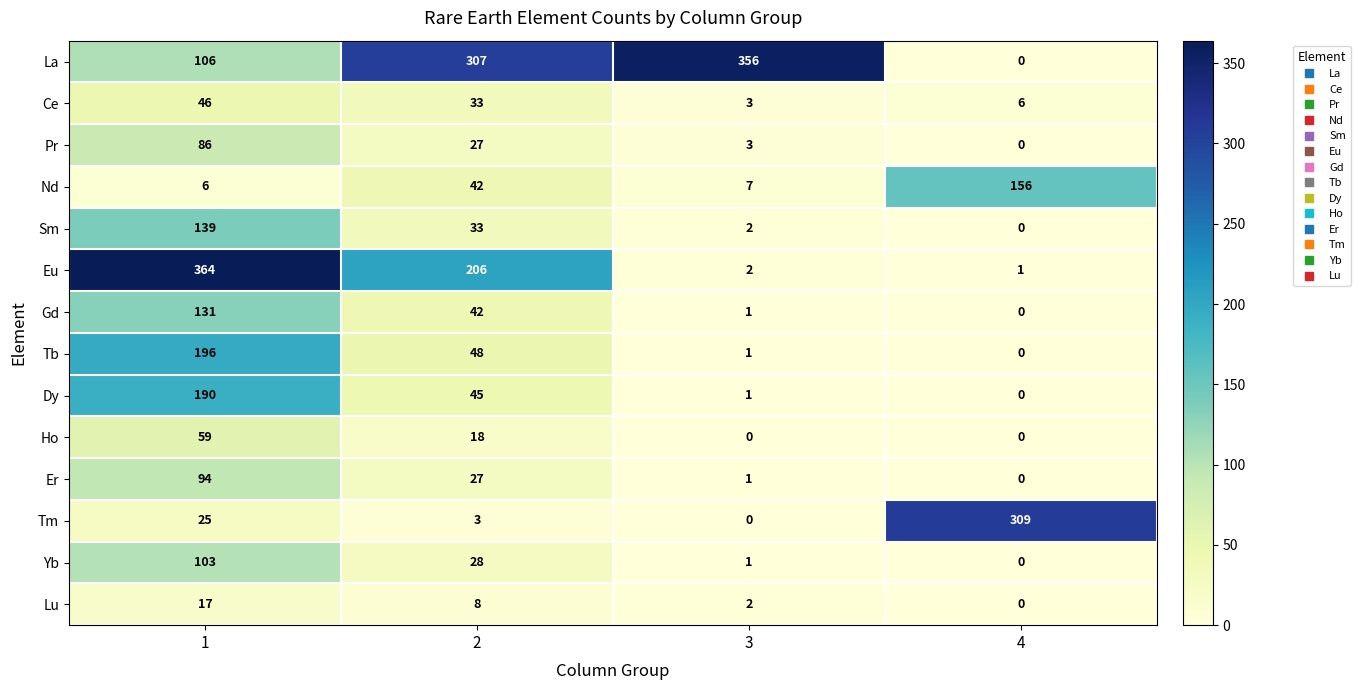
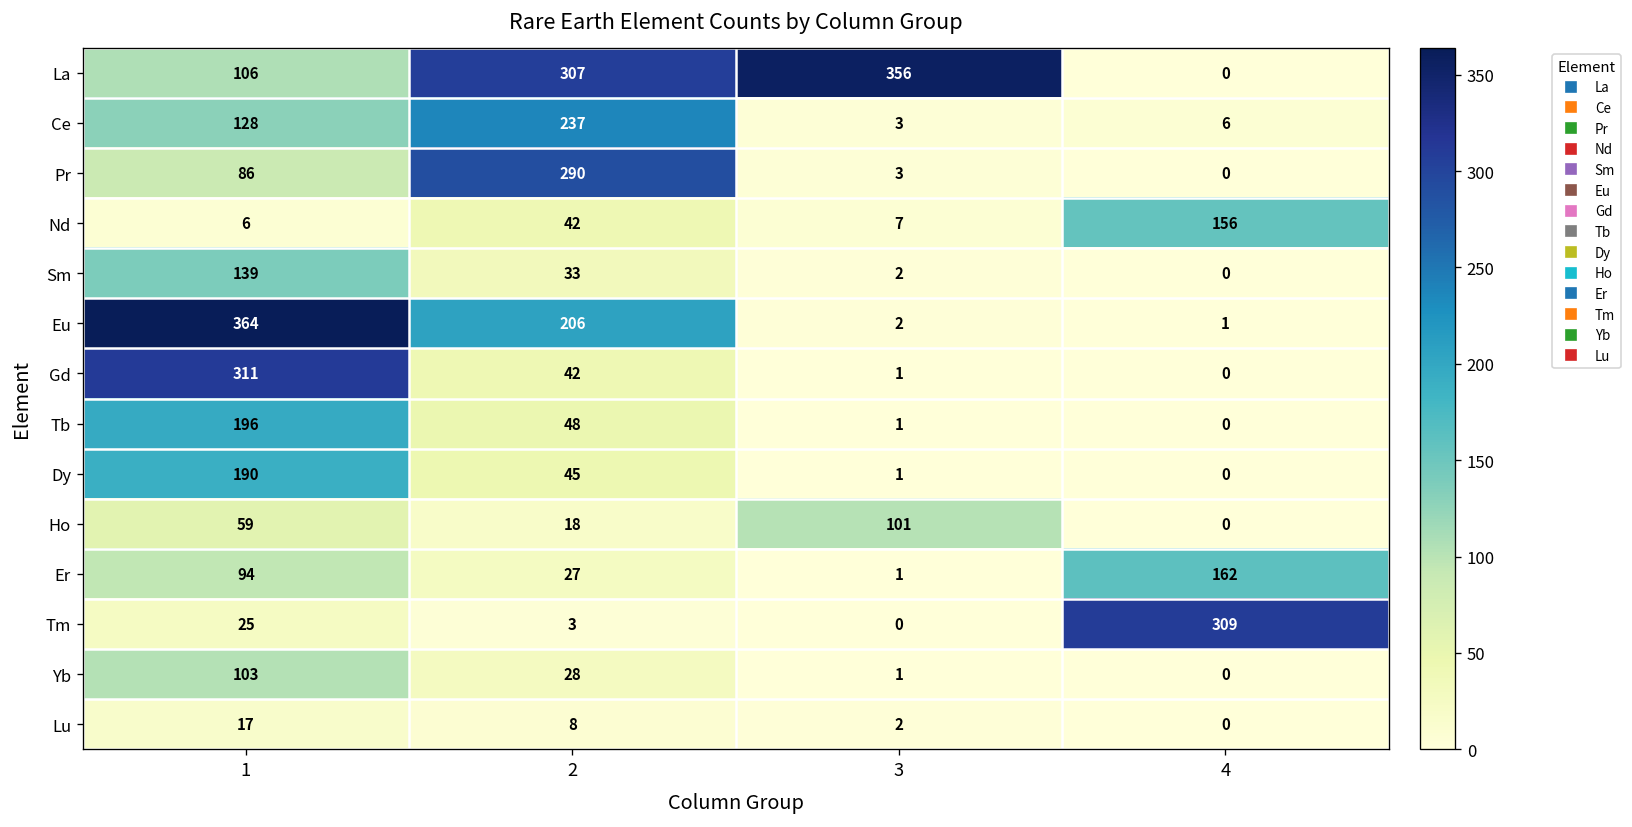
  {
    "La": {
      "1": 106,
      "2": 307,
      "3": 356,
      "4": 0
    },
    "Ce": {
-     "1": 46,
-     "2": 33,
+     "1": 128,
+     "2": 237,
      "3": 3,
      "4": 6
    },
    "Pr": {
      "1": 86,
-     "2": 27,
+     "2": 290,
      "3": 3,
      "4": 0
    },
    "Nd": {
      "1": 6,
      "2": 42,
      "3": 7,
      "4": 156
    },
    "Sm": {
      "1": 139,
      "2": 33,
      "3": 2,
      "4": 0
    },
    "Eu": {
      "1": 364,
      "2": 206,
      "3": 2,
      "4": 1
    },
    "Gd": {
-     "1": 131,
+     "1": 311,
      "2": 42,
      "3": 1,
      "4": 0
    },
    "Tb": {
      "1": 196,
      "2": 48,
      "3": 1,
      "4": 0
    },
    "Dy": {
      "1": 190,
      "2": 45,
      "3": 1,
      "4": 0
    },
    "Ho": {
      "1": 59,
      "2": 18,
-     "3": 0,
+     "3": 101,
      "4": 0
    },
    "Er": {
      "1": 94,
      "2": 27,
      "3": 1,
-     "4": 0
+     "4": 162
    },
    "Tm": {
      "1": 25,
      "2": 3,
      "3": 0,
      "4": 309
    },
    "Yb": {
      "1": 103,
      "2": 28,
      "3": 1,
      "4": 0
    },
    "Lu": {
      "1": 17,
      "2": 8,
      "3": 2,
      "4": 0
    }
  }
